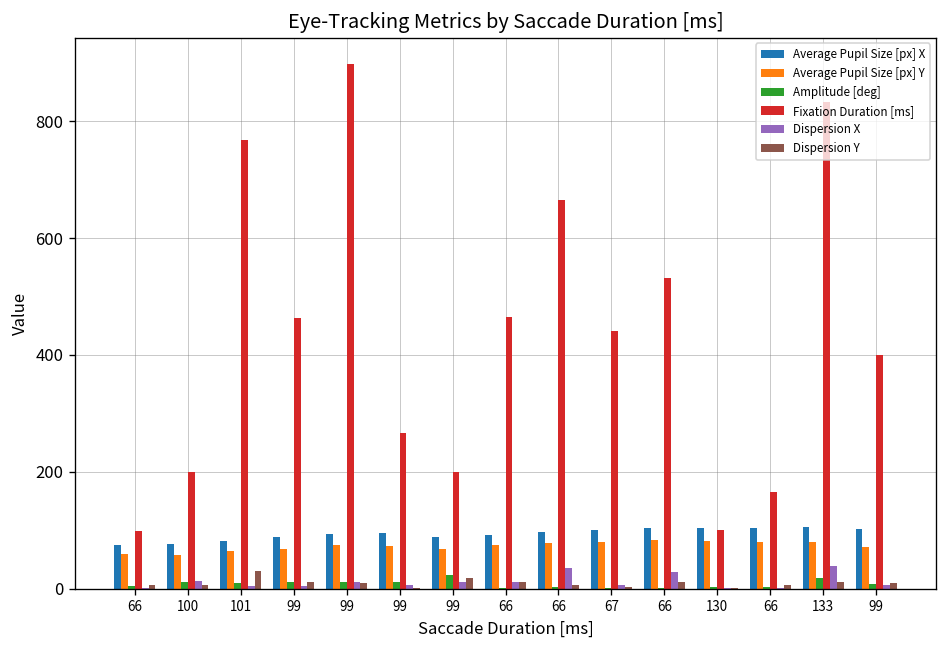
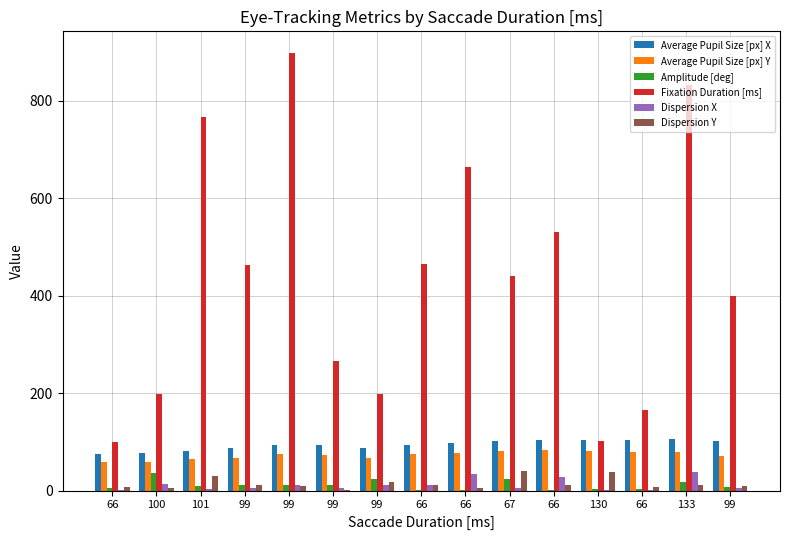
  {
    "Average Pupil Size [px] X": {
      "100": 80,
      "101": 80,
      "67": 100,
      "130": 100,
      "133": 110
    },
    "Average Pupil Size [px] Y": {
      "100": 60,
      "101": 70,
      "67": 80,
      "130": 80,
      "133": 80
    },
    "Amplitude [deg]": {
-     "100": 10,
+     "100": 40,
      "101": 10,
-     "67": 0,
+     "67": 20,
      "133": 20
    },
    "Fixation Duration [ms]": {
      "100": 200,
      "101": 770,
      "67": 440,
      "130": 100
    },
    "Dispersion X": {
      "100": 10,
      "67": 10,
      "133": 40
    },
    "Dispersion Y": {
      "100": 10,
      "101": 30,
-     "67": 0,
-     "130": 0,
+     "67": 40,
+     "130": 40,
      "133": 10
    }
  }
